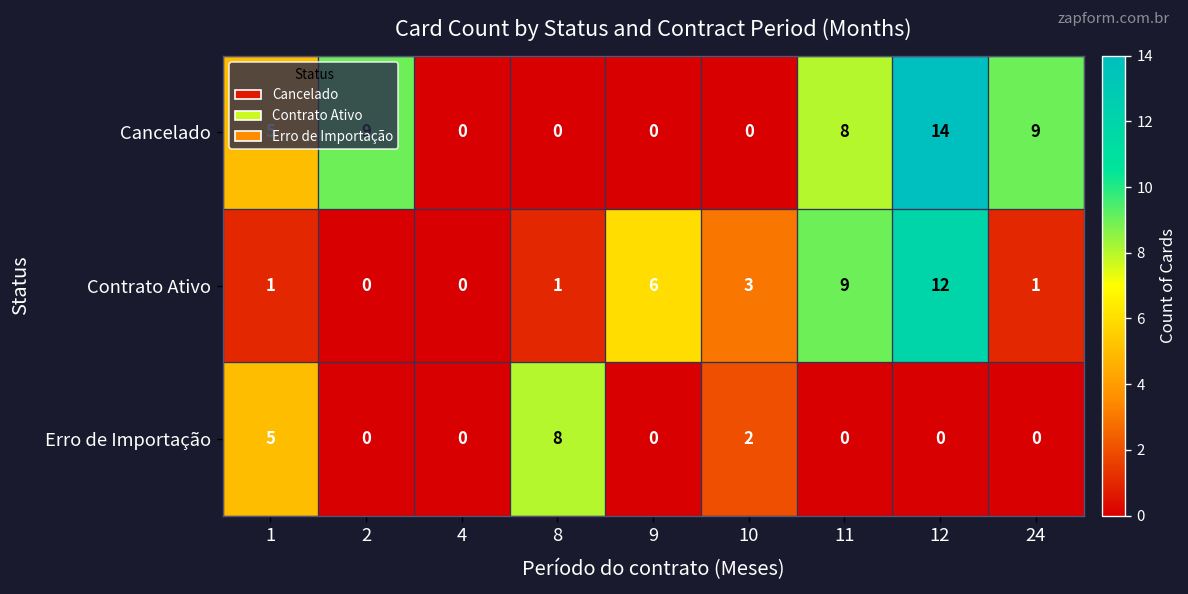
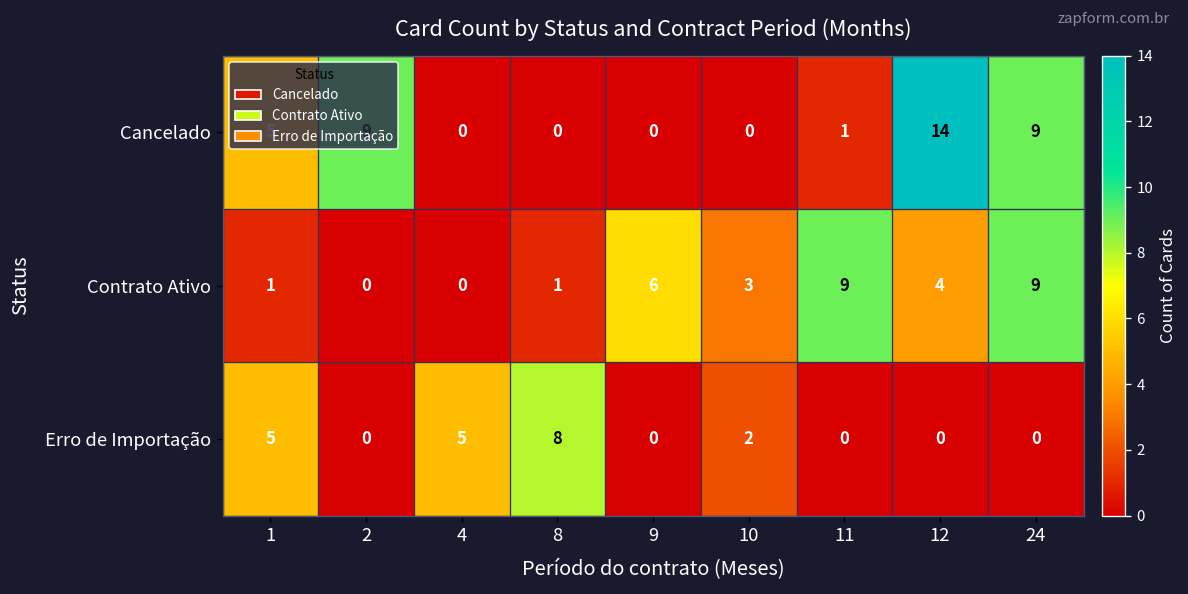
  {
    "Cancelado": {
      "4": 0,
      "8": 0,
      "9": 0,
      "10": 0,
-     "11": 8,
+     "11": 1,
      "12": 14,
      "24": 9
    },
    "Contrato Ativo": {
      "1": 1,
      "2": 0,
      "4": 0,
      "8": 1,
      "9": 6,
      "10": 3,
      "11": 9,
-     "12": 12,
-     "24": 1
+     "12": 4,
+     "24": 9
    },
    "Erro de Importação": {
      "1": 5,
      "2": 0,
-     "4": 0,
+     "4": 5,
      "8": 8,
      "9": 0,
      "10": 2,
      "11": 0,
      "12": 0,
      "24": 0
    }
  }
